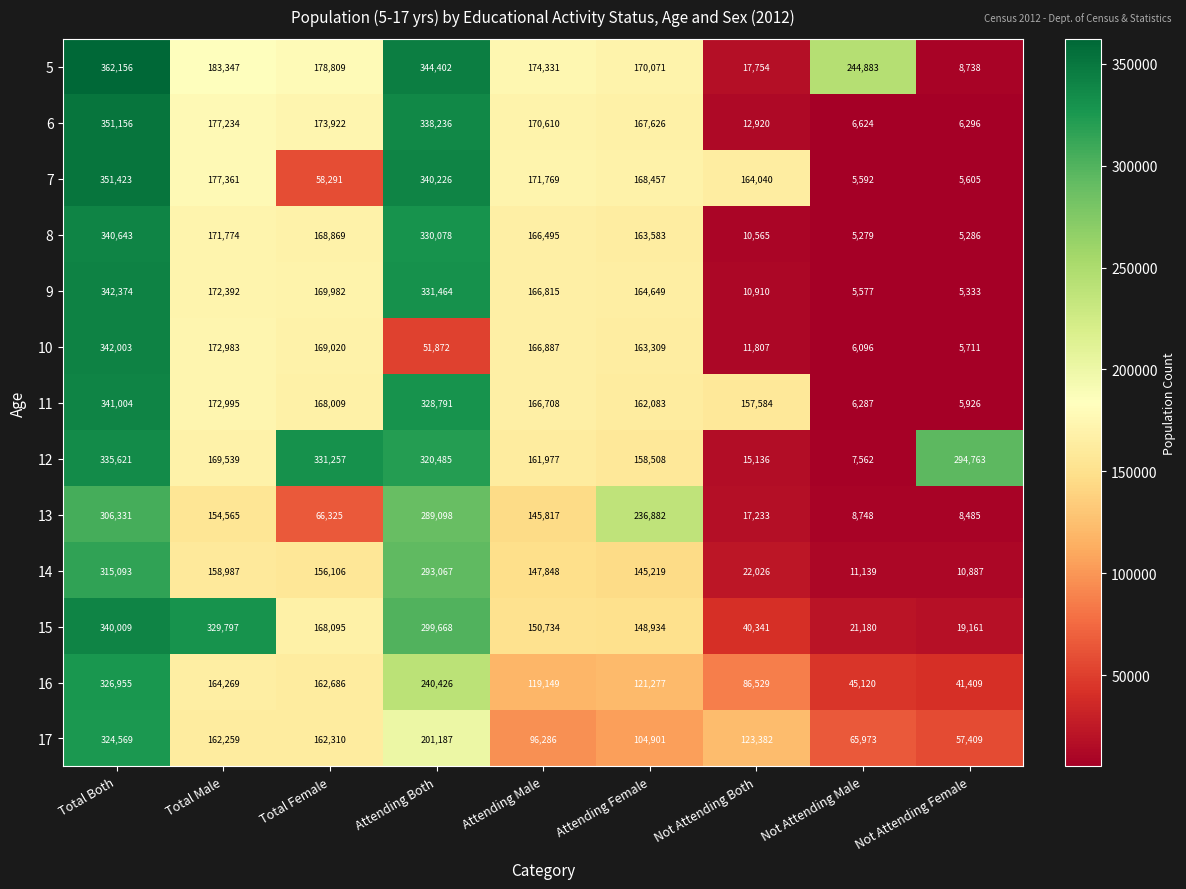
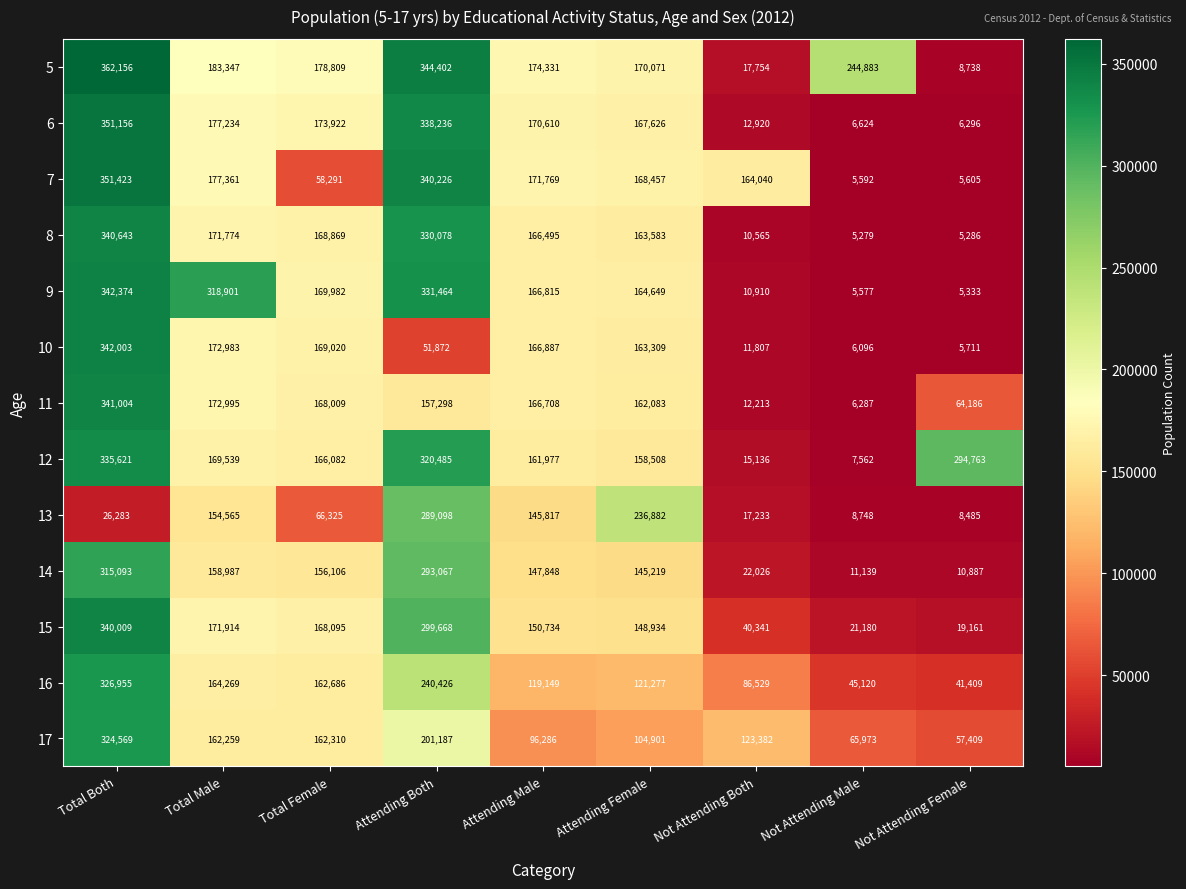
  {
    "5": {
      "Total Both": "362,156",
      "Total Male": "183,347",
      "Total Female": "178,809",
      "Attending Both": "344,402",
      "Attending Male": "174,331",
      "Attending Female": "170,071",
      "Not Attending Both": "17,754",
      "Not Attending Male": "244,883",
      "Not Attending Female": "8,738"
    },
    "6": {
      "Total Both": "351,156",
      "Total Male": "177,234",
      "Total Female": "173,922",
      "Attending Both": "338,236",
      "Attending Male": "170,610",
      "Attending Female": "167,626",
      "Not Attending Both": "12,920",
      "Not Attending Male": "6,624",
      "Not Attending Female": "6,296"
    },
    "7": {
      "Total Both": "351,423",
      "Total Male": "177,361",
      "Total Female": "58,291",
      "Attending Both": "340,226",
      "Attending Male": "171,769",
      "Attending Female": "168,457",
      "Not Attending Both": "164,040",
      "Not Attending Male": "5,592",
      "Not Attending Female": "5,605"
    },
    "8": {
      "Total Both": "340,643",
      "Total Male": "171,774",
      "Total Female": "168,869",
      "Attending Both": "330,078",
      "Attending Male": "166,495",
      "Attending Female": "163,583",
      "Not Attending Both": "10,565",
      "Not Attending Male": "5,279",
      "Not Attending Female": "5,286"
    },
    "9": {
      "Total Both": "342,374",
-     "Total Male": "172,392",
+     "Total Male": "318,901",
      "Total Female": "169,982",
      "Attending Both": "331,464",
      "Attending Male": "166,815",
      "Attending Female": "164,649",
      "Not Attending Both": "10,910",
      "Not Attending Male": "5,577",
      "Not Attending Female": "5,333"
    },
    "10": {
      "Total Both": "342,003",
      "Total Male": "172,983",
      "Total Female": "169,020",
      "Attending Both": "51,872",
      "Attending Male": "166,887",
      "Attending Female": "163,309",
      "Not Attending Both": "11,807",
      "Not Attending Male": "6,096",
      "Not Attending Female": "5,711"
    },
    "11": {
      "Total Both": "341,004",
      "Total Male": "172,995",
      "Total Female": "168,009",
-     "Attending Both": "328,791",
+     "Attending Both": "157,298",
      "Attending Male": "166,708",
      "Attending Female": "162,083",
-     "Not Attending Both": "157,584",
+     "Not Attending Both": "12,213",
      "Not Attending Male": "6,287",
-     "Not Attending Female": "5,926"
+     "Not Attending Female": "64,186"
    },
    "12": {
      "Total Both": "335,621",
      "Total Male": "169,539",
-     "Total Female": "331,257",
+     "Total Female": "166,082",
      "Attending Both": "320,485",
      "Attending Male": "161,977",
      "Attending Female": "158,508",
      "Not Attending Both": "15,136",
      "Not Attending Male": "7,562",
      "Not Attending Female": "294,763"
    },
    "13": {
-     "Total Both": "306,331",
+     "Total Both": "26,283",
      "Total Male": "154,565",
      "Total Female": "66,325",
      "Attending Both": "289,098",
      "Attending Male": "145,817",
      "Attending Female": "236,882",
      "Not Attending Both": "17,233",
      "Not Attending Male": "8,748",
      "Not Attending Female": "8,485"
    },
    "14": {
      "Total Both": "315,093",
      "Total Male": "158,987",
      "Total Female": "156,106",
      "Attending Both": "293,067",
      "Attending Male": "147,848",
      "Attending Female": "145,219",
      "Not Attending Both": "22,026",
      "Not Attending Male": "11,139",
      "Not Attending Female": "10,887"
    },
    "15": {
      "Total Both": "340,009",
-     "Total Male": "329,797",
+     "Total Male": "171,914",
      "Total Female": "168,095",
      "Attending Both": "299,668",
      "Attending Male": "150,734",
      "Attending Female": "148,934",
      "Not Attending Both": "40,341",
      "Not Attending Male": "21,180",
      "Not Attending Female": "19,161"
    },
    "16": {
      "Total Both": "326,955",
      "Total Male": "164,269",
      "Total Female": "162,686",
      "Attending Both": "240,426",
      "Attending Male": "119,149",
      "Attending Female": "121,277",
      "Not Attending Both": "86,529",
      "Not Attending Male": "45,120",
      "Not Attending Female": "41,409"
    },
    "17": {
      "Total Both": "324,569",
      "Total Male": "162,259",
      "Total Female": "162,310",
      "Attending Both": "201,187",
      "Attending Male": "96,286",
      "Attending Female": "104,901",
      "Not Attending Both": "123,382",
      "Not Attending Male": "65,973",
      "Not Attending Female": "57,409"
    }
  }
